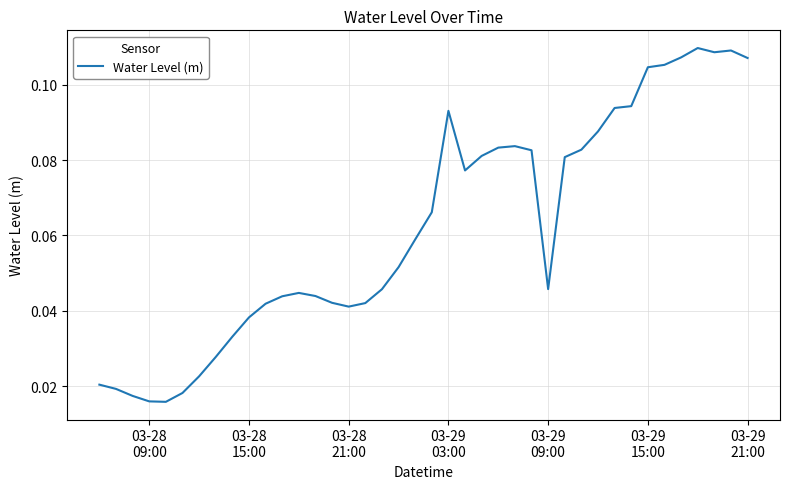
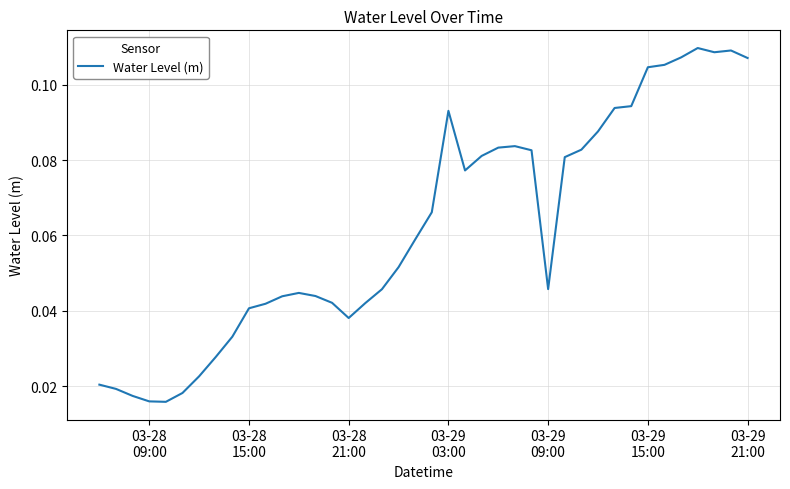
  {
    "03-28 09:00": 0.016,
-   "03-28 15:00": 0.038,
-   "03-28 21:00": 0.041,
+   "03-28 15:00": 0.041,
+   "03-28 21:00": 0.038,
    "03-29 03:00": 0.093,
    "03-29 09:00": 0.046,
    "03-29 15:00": 0.105,
    "03-29 21:00": 0.107
  }
